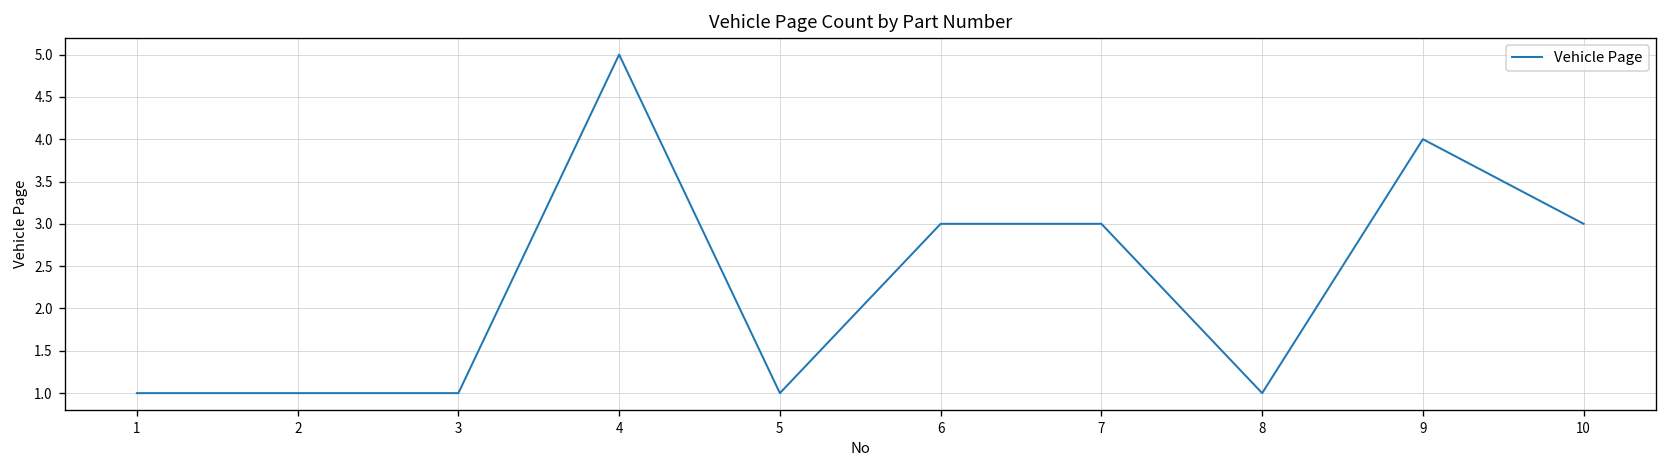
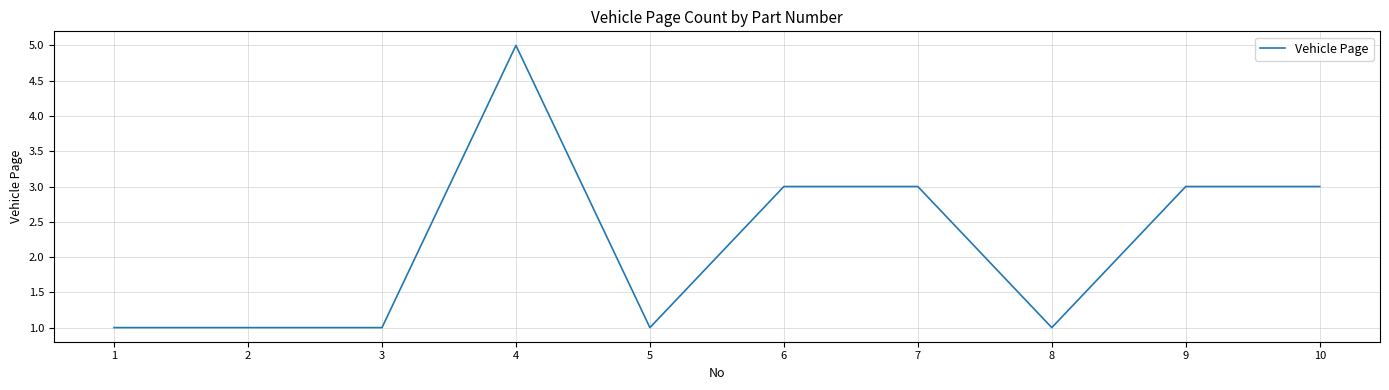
  {
    "1": 1,
    "2": 1,
    "3": 1,
    "4": 5,
    "5": 1,
    "6": 3,
    "7": 3,
    "8": 1,
-   "9": 4,
+   "9": 3,
    "10": 3
  }
